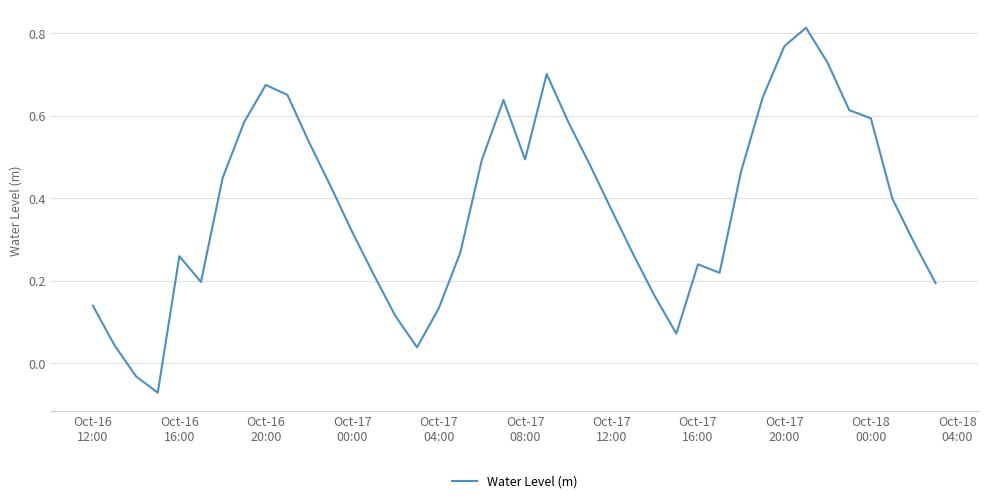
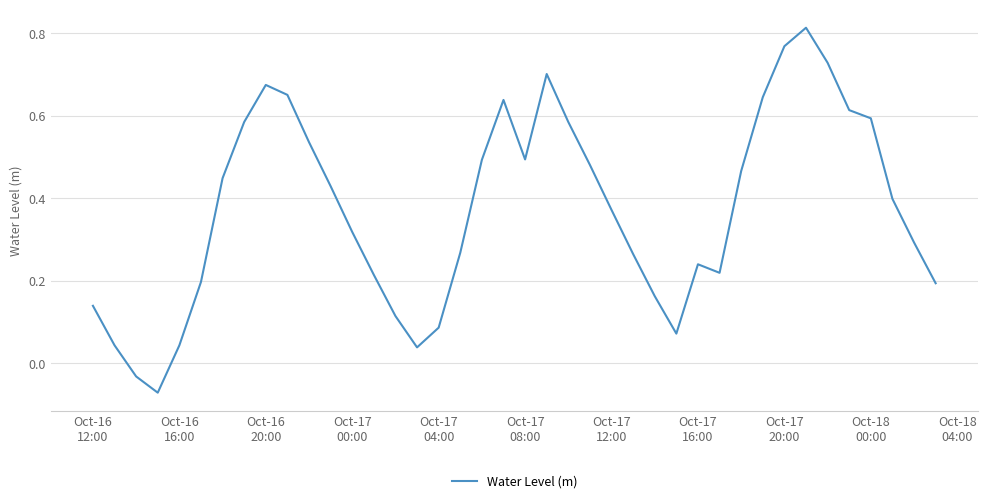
  {
    "Oct-16 12:00": 0.14,
-   "Oct-16 16:00": 0.26,
+   "Oct-16 16:00": 0.04,
    "Oct-16 20:00": 0.67,
    "Oct-17 00:00": 0.32,
-   "Oct-17 04:00": 0.13,
+   "Oct-17 04:00": 0.09,
    "Oct-17 08:00": 0.49,
    "Oct-17 12:00": 0.37,
    "Oct-17 16:00": 0.24,
    "Oct-17 20:00": 0.77,
    "Oct-18 00:00": 0.59
  }
